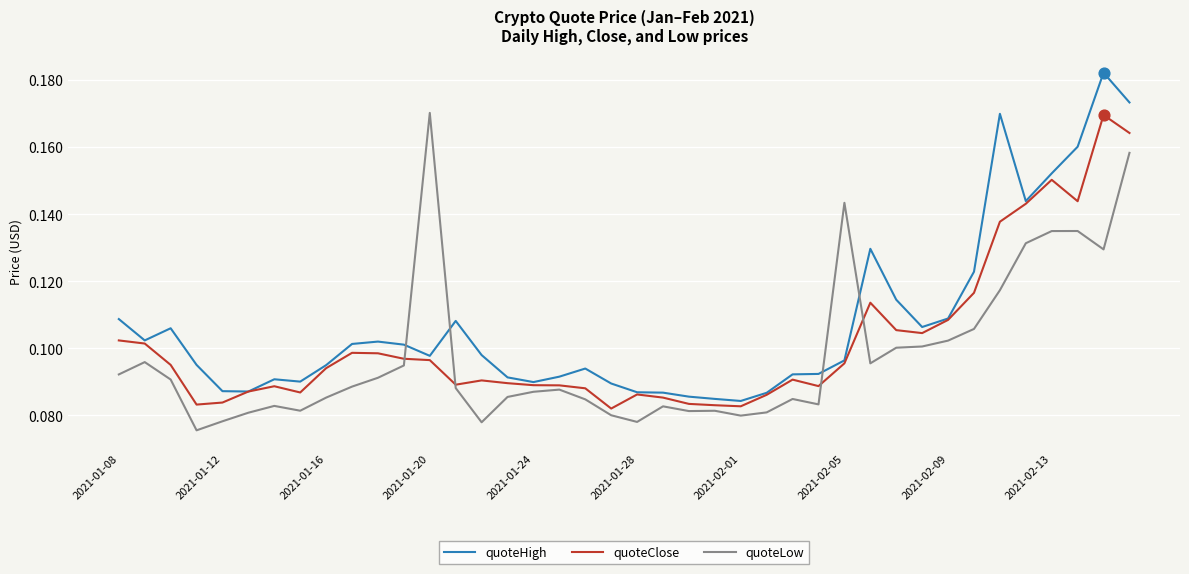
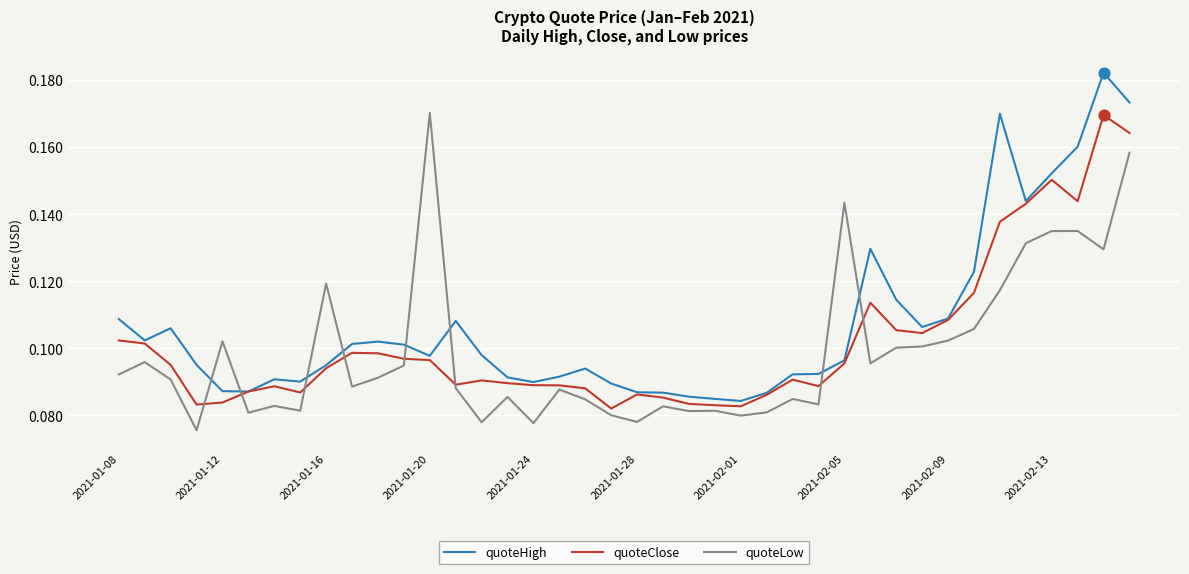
  {
    "quoteLow": {
      "2021-01-08": 0.092,
-     "2021-01-12": 0.078,
-     "2021-01-16": 0.085,
+     "2021-01-12": 0.102,
+     "2021-01-16": 0.119,
      "2021-01-20": 0.170,
-     "2021-01-24": 0.087,
+     "2021-01-24": 0.078,
      "2021-01-28": 0.078,
      "2021-02-01": 0.080,
      "2021-02-05": 0.143,
      "2021-02-09": 0.102,
      "2021-02-13": 0.135
    }
  }
